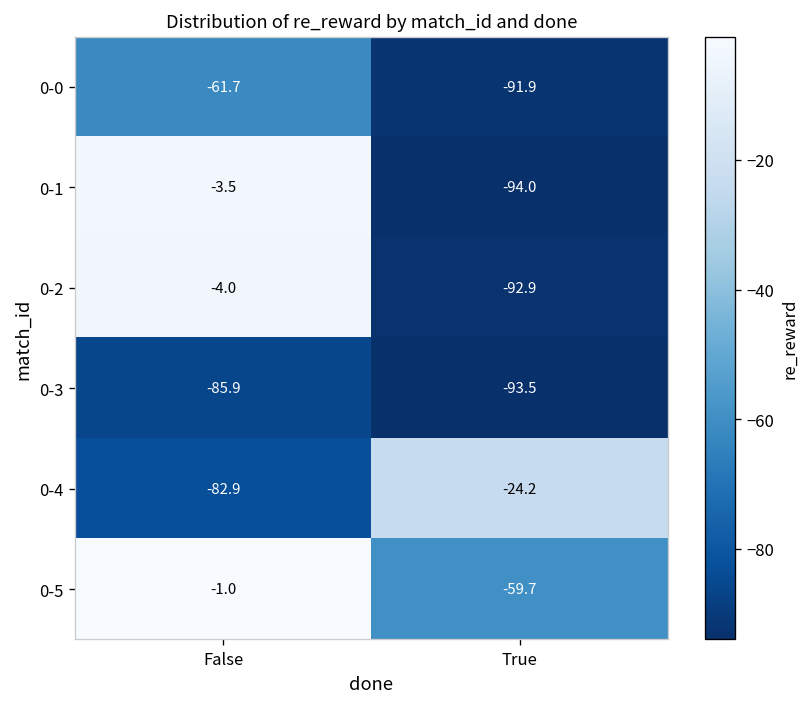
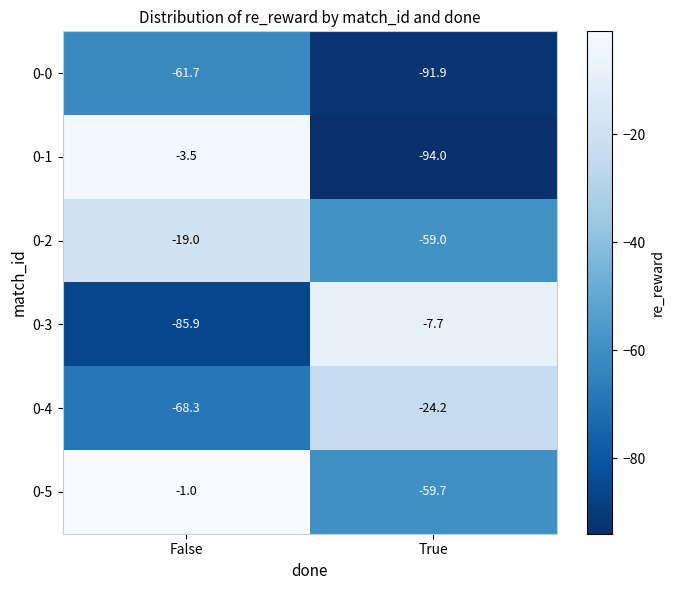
  {
    "0-0": {
      "False": -61.7,
      "True": -91.9
    },
    "0-1": {
      "False": -3.5,
      "True": -94.0
    },
    "0-2": {
-     "False": -4.0,
-     "True": -92.9
+     "False": -19.0,
+     "True": -59.0
    },
    "0-3": {
      "False": -85.9,
-     "True": -93.5
+     "True": -7.7
    },
    "0-4": {
-     "False": -82.9,
+     "False": -68.3,
      "True": -24.2
    },
    "0-5": {
      "False": -1.0,
      "True": -59.7
    }
  }
